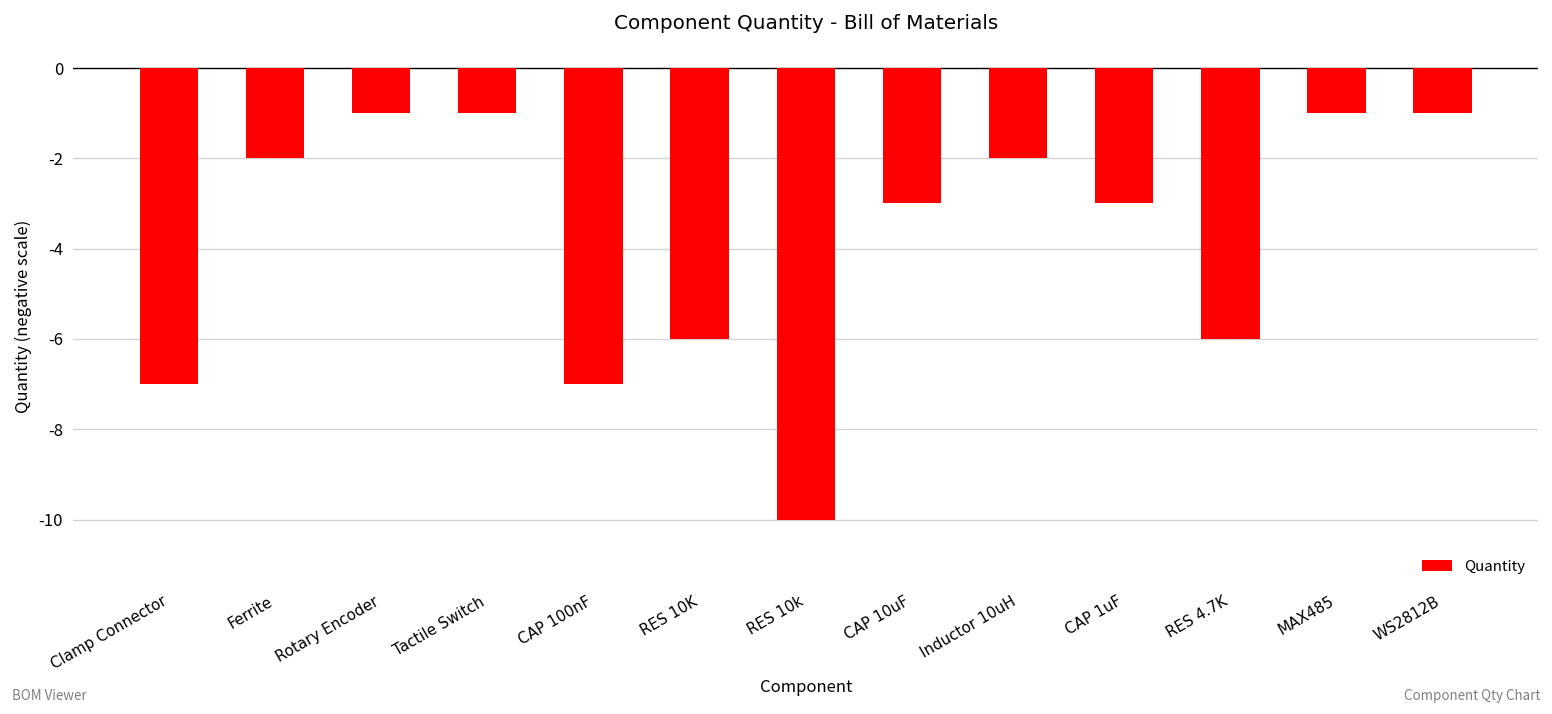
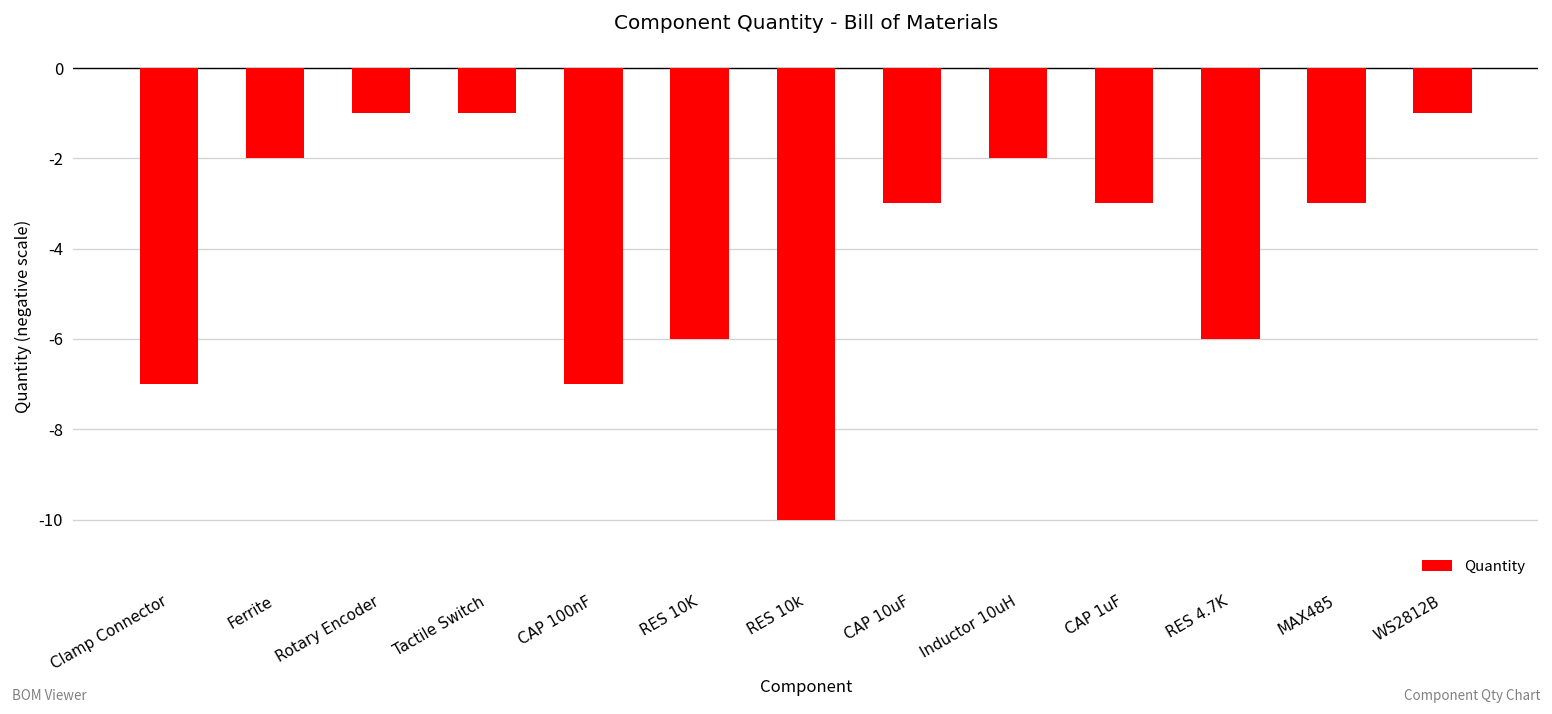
  {
    "Clamp Connector": -7,
    "Ferrite": -2,
    "Rotary Encoder": -1,
    "Tactile Switch": -1,
    "CAP 100nF": -7,
    "RES 10K": -6,
    "RES 10k": -10,
    "CAP 10uF": -3,
    "Inductor 10uH": -2,
    "CAP 1uF": -3,
    "RES 4.7K": -6,
-   "MAX485": -1,
+   "MAX485": -3,
    "WS2812B": -1
  }
